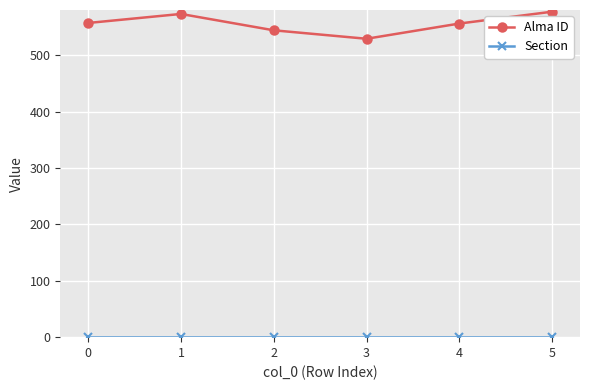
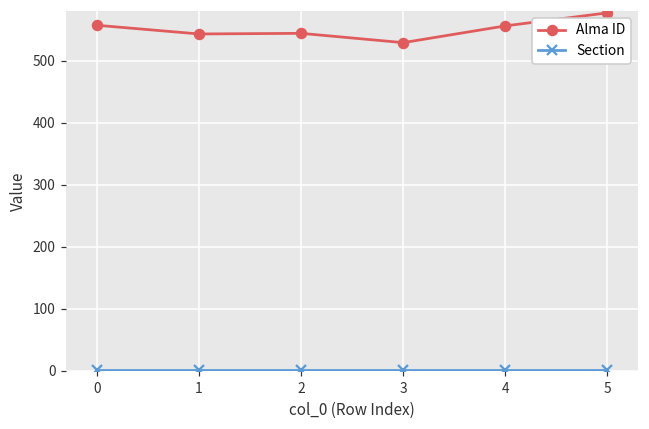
  {
    "Alma ID": {
      "0": 560,
-     "1": 570,
+     "1": 540,
      "2": 540,
      "3": 530,
      "4": 560,
      "5": 580
    },
    "Section": {
      "0": 0,
      "1": 0,
      "2": 0,
      "3": 0,
      "4": 0,
      "5": 0
    }
  }
